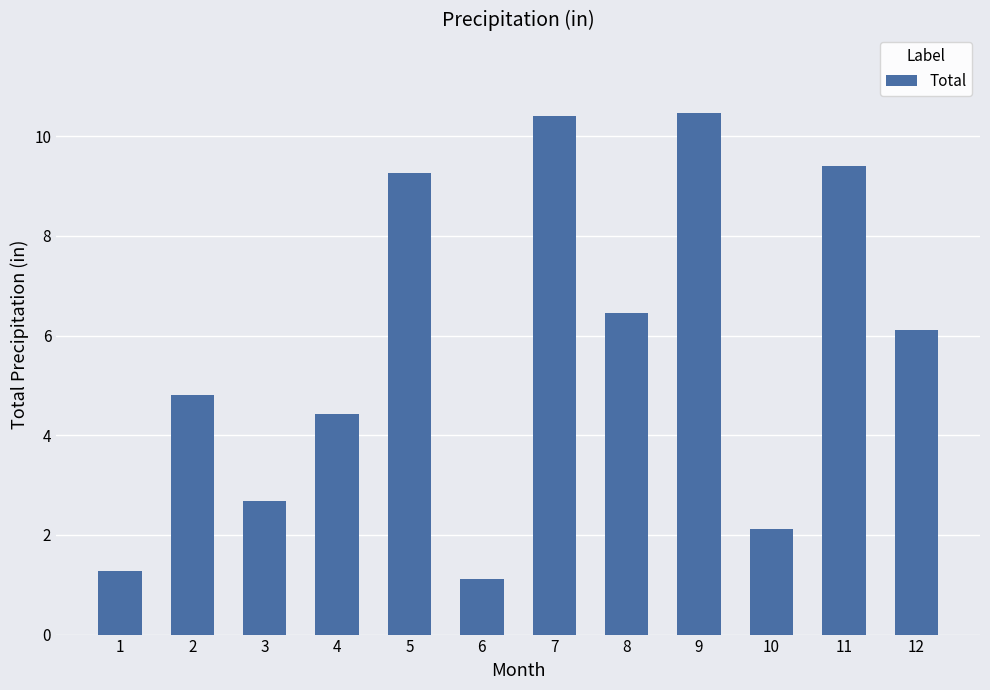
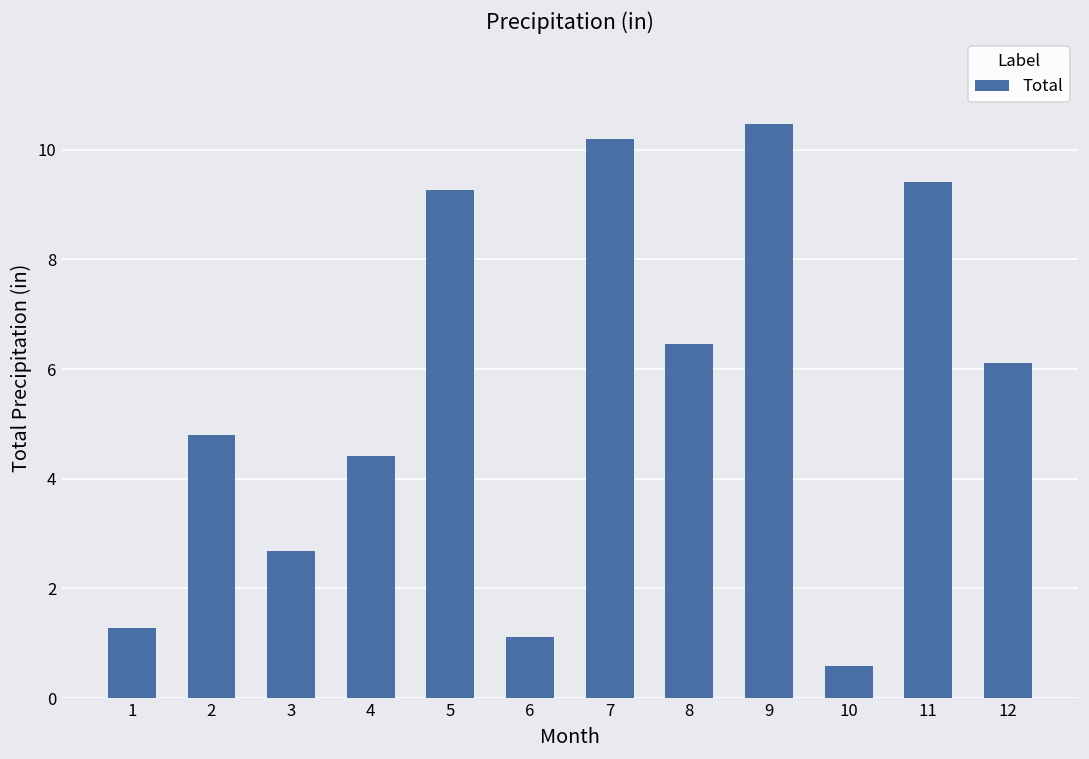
  {
    "1": 1.3,
    "2": 4.8,
    "3": 2.7,
    "4": 4.4,
    "5": 9.3,
    "6": 1.1,
-   "7": 10.4,
+   "7": 10.2,
    "8": 6.5,
    "9": 10.5,
-   "10": 2.1,
+   "10": 0.6,
    "11": 9.4,
    "12": 6.1
  }
